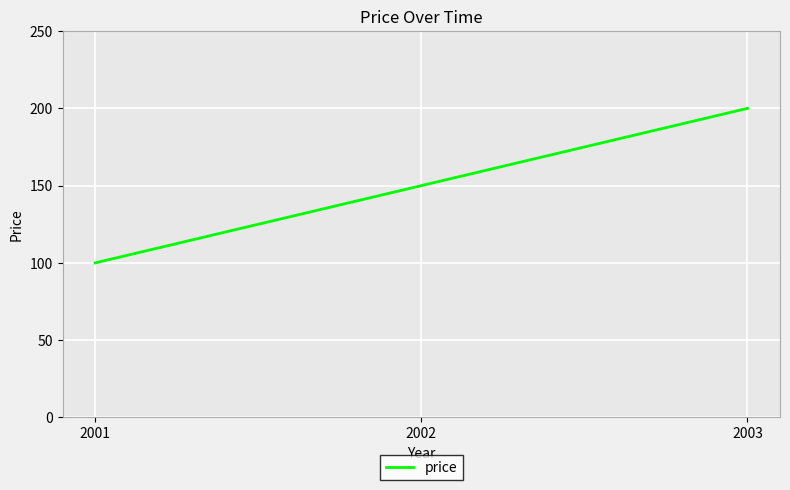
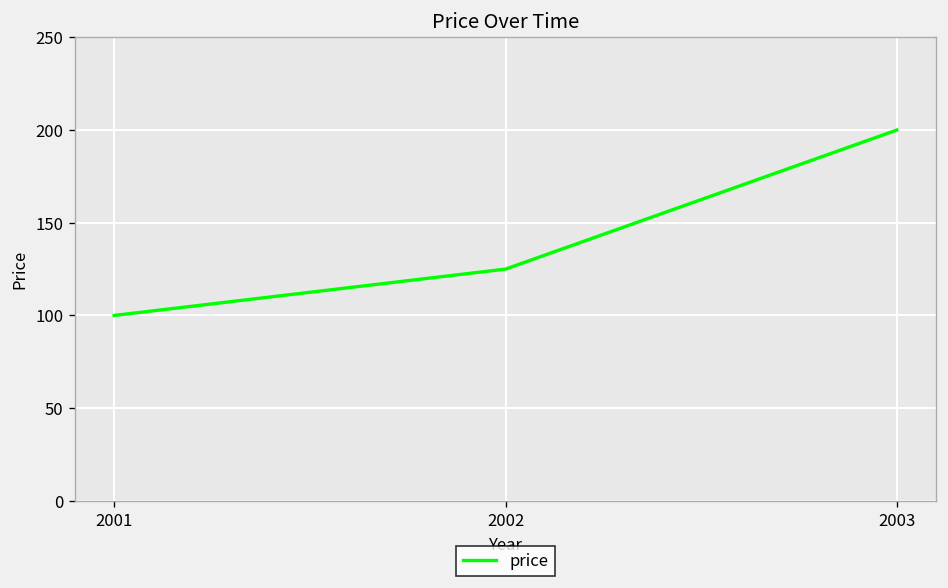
  {
    "2001": 100,
-   "2002": 150,
+   "2002": 125,
    "2003": 200
  }
